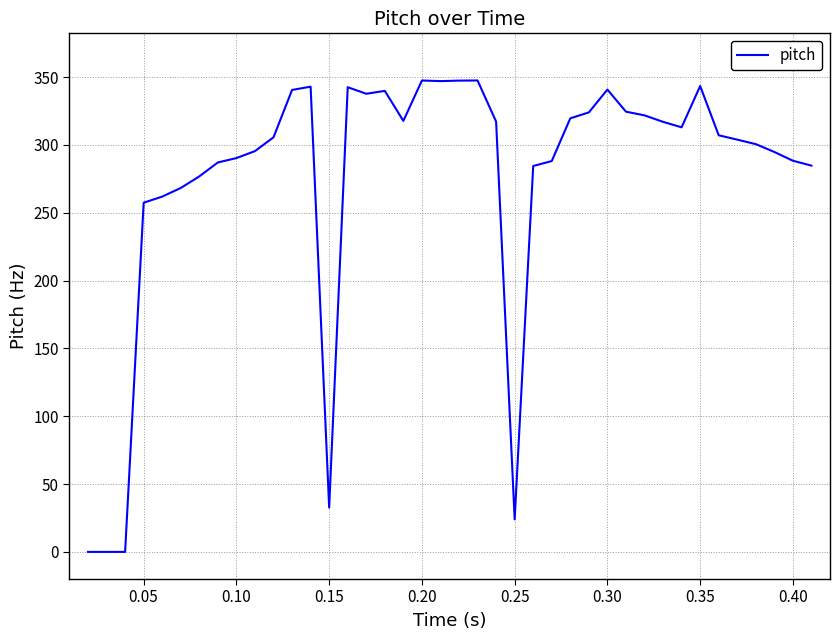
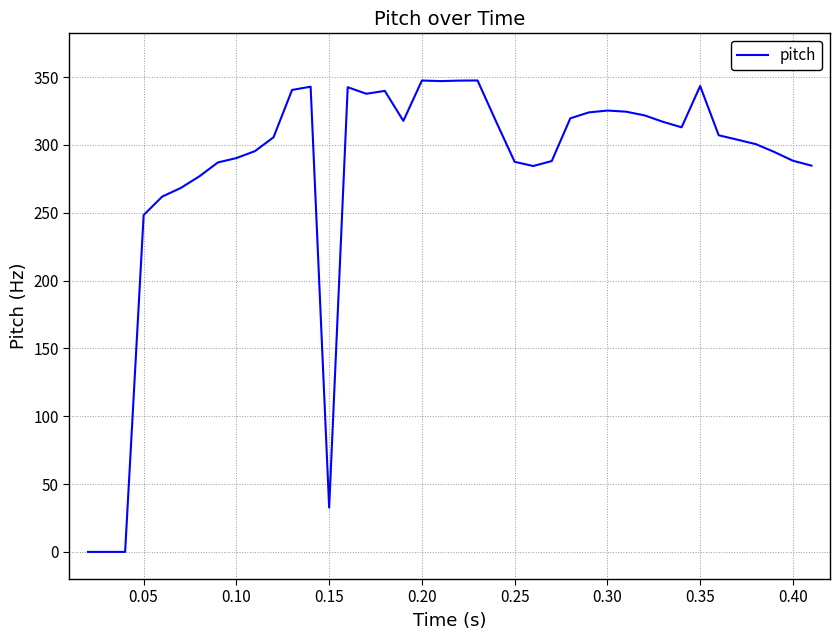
  {
-   "0.05": 257,
+   "0.05": 248,
    "0.10": 290,
    "0.15": 33,
    "0.20": 347,
-   "0.25": 24,
-   "0.30": 341,
+   "0.25": 288,
+   "0.30": 325,
    "0.35": 343,
    "0.40": 288
  }
